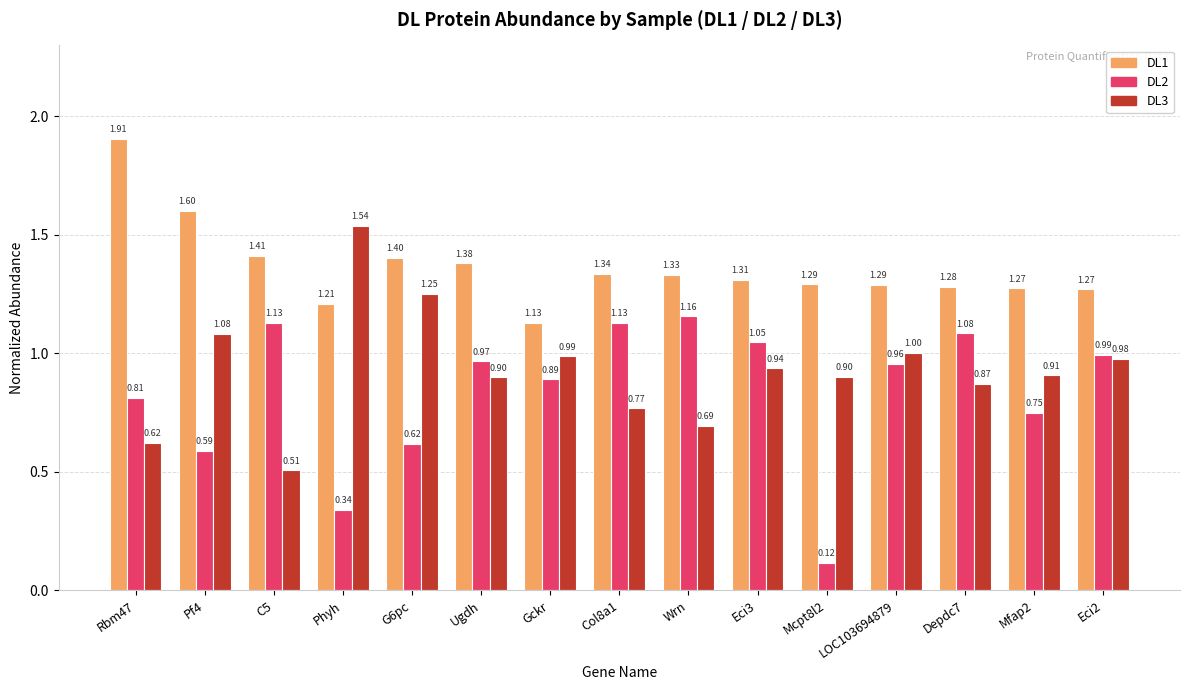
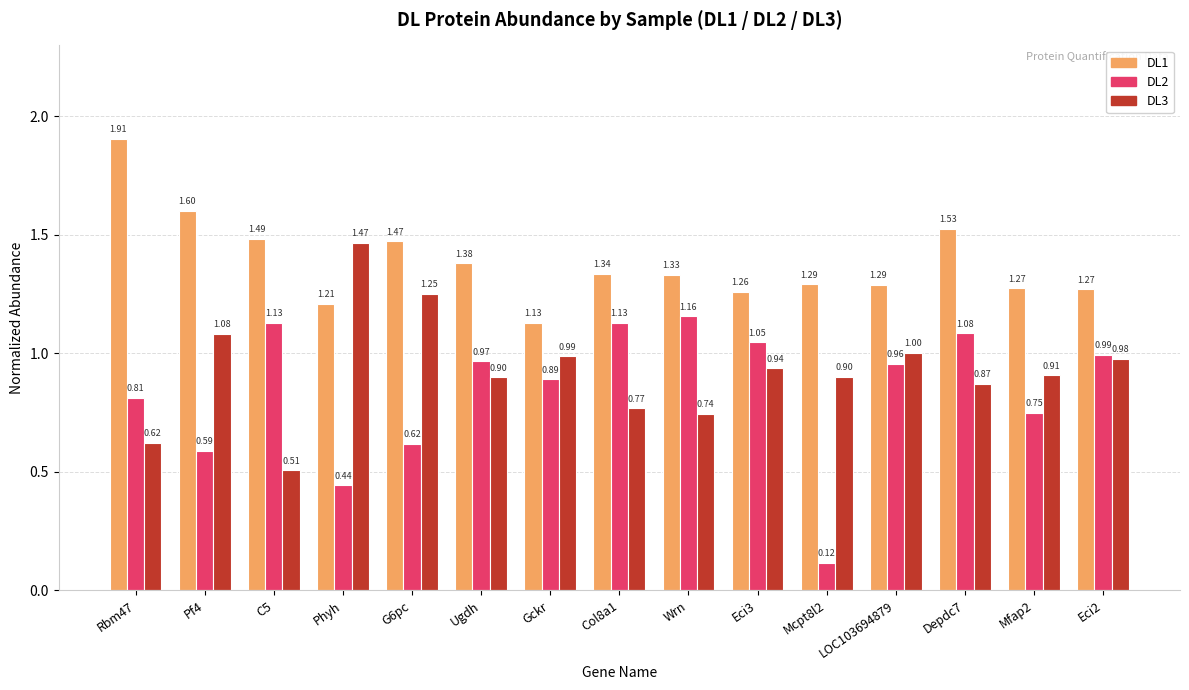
  {
    "DL1": {
      "Rbm47": 1.91,
      "Pf4": 1.60,
-     "C5": 1.41,
+     "C5": 1.49,
      "Phyh": 1.21,
-     "G6pc": 1.40,
+     "G6pc": 1.47,
      "Ugdh": 1.38,
      "Gckr": 1.13,
      "Col8a1": 1.34,
      "Wrn": 1.33,
-     "Eci3": 1.31,
+     "Eci3": 1.26,
      "Mcpt8l2": 1.29,
      "LOC103694879": 1.29,
-     "Depdc7": 1.28,
+     "Depdc7": 1.53,
      "Mfap2": 1.27,
      "Eci2": 1.27
    },
    "DL2": {
      "Rbm47": 0.81,
      "Pf4": 0.59,
      "C5": 1.13,
-     "Phyh": 0.34,
+     "Phyh": 0.44,
      "G6pc": 0.62,
      "Ugdh": 0.97,
      "Gckr": 0.89,
      "Col8a1": 1.13,
      "Wrn": 1.16,
      "Eci3": 1.05,
      "Mcpt8l2": 0.12,
      "LOC103694879": 0.96,
      "Depdc7": 1.08,
      "Mfap2": 0.75,
      "Eci2": 0.99
    },
    "DL3": {
      "Rbm47": 0.62,
      "Pf4": 1.08,
      "C5": 0.51,
-     "Phyh": 1.54,
+     "Phyh": 1.47,
      "G6pc": 1.25,
      "Ugdh": 0.90,
      "Gckr": 0.99,
      "Col8a1": 0.77,
-     "Wrn": 0.69,
+     "Wrn": 0.74,
      "Eci3": 0.94,
      "Mcpt8l2": 0.90,
      "LOC103694879": 1.00,
      "Depdc7": 0.87,
      "Mfap2": 0.91,
      "Eci2": 0.98
    }
  }
